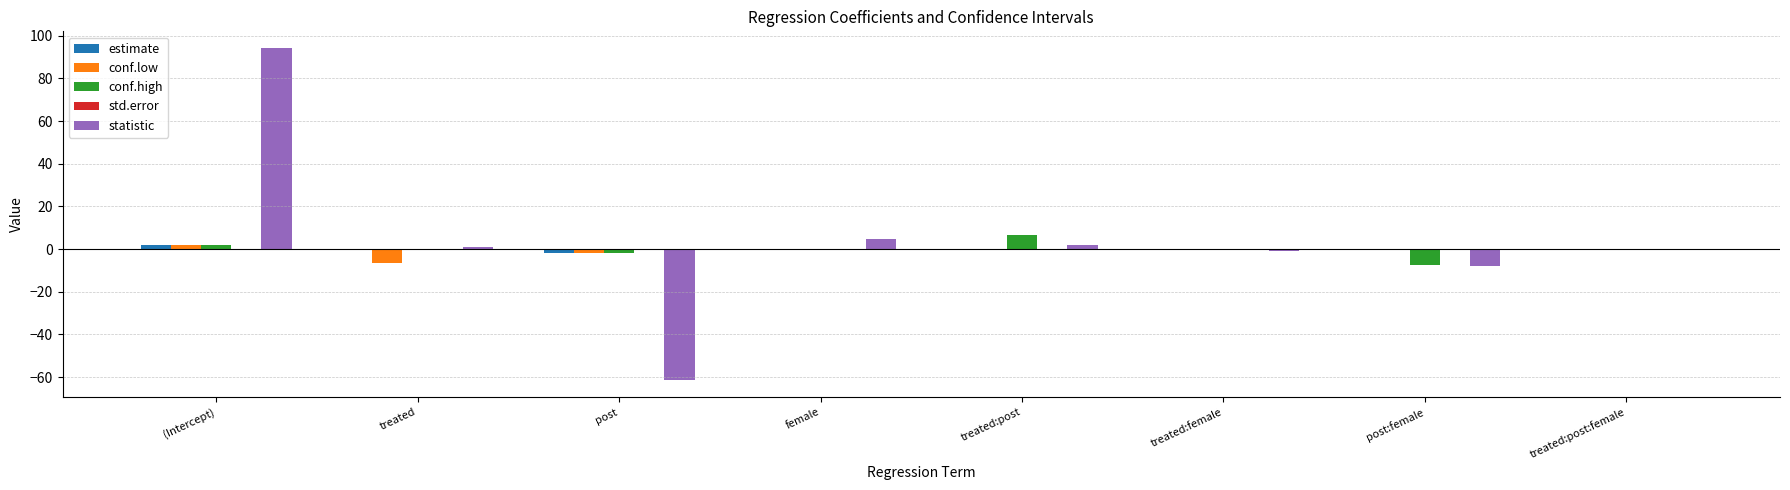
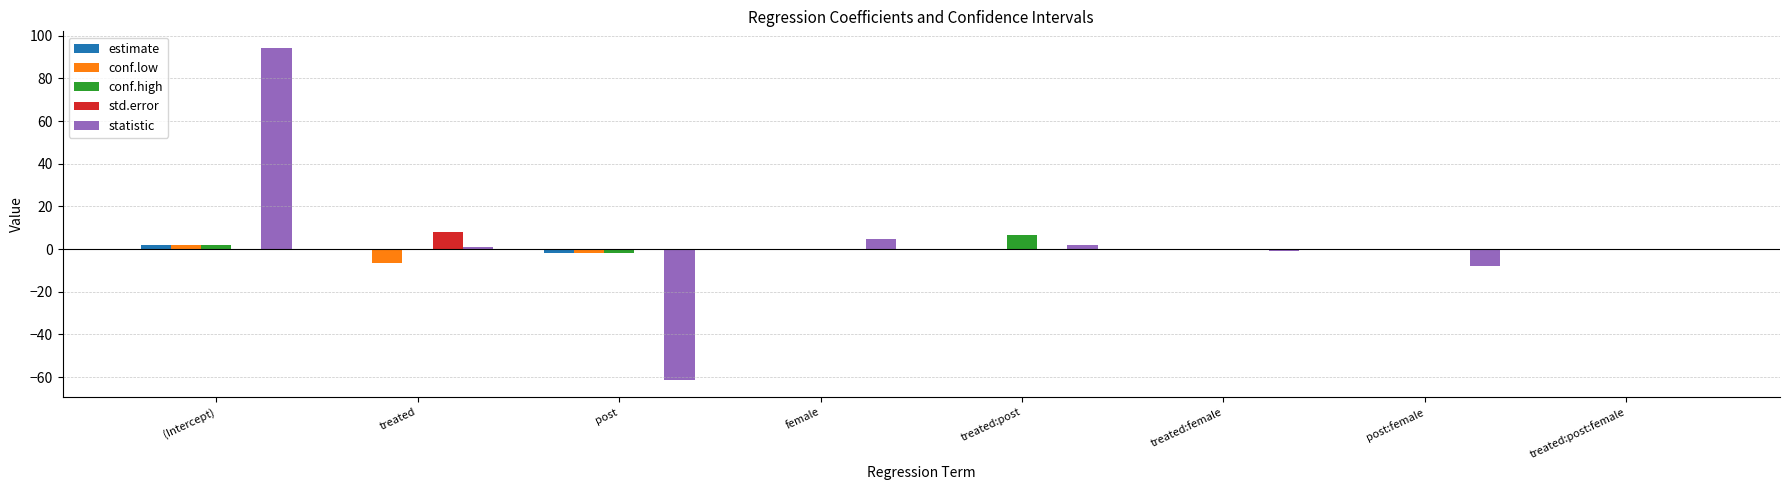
  {
    "estimate": {
      "(Intercept)": 2,
      "post": -2
    },
    "conf.low": {
      "(Intercept)": 2,
      "treated": -6,
      "post": -2
    },
    "conf.high": {
      "(Intercept)": 2,
      "post": -2,
      "treated:post": 7,
-     "post:female": -8
+     "post:female": 0
    },
    "std.error": {
-     "treated": 0
+     "treated": 8
    },
    "statistic": {
      "(Intercept)": 94,
      "post": -62,
      "female": 5,
      "treated:post": 2,
      "post:female": -8
    }
  }
